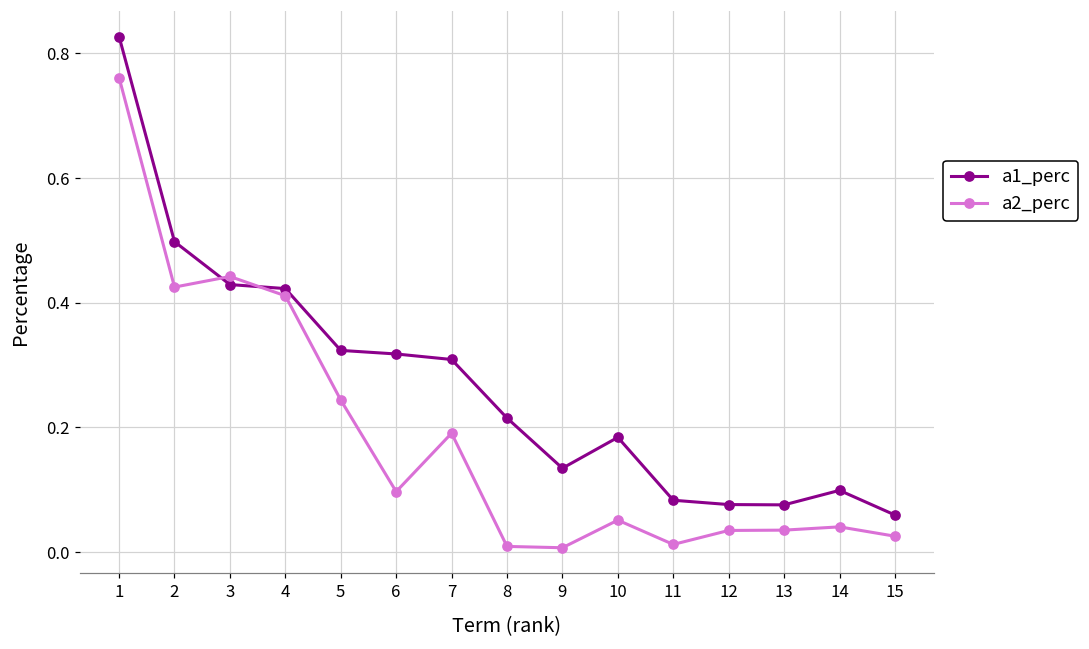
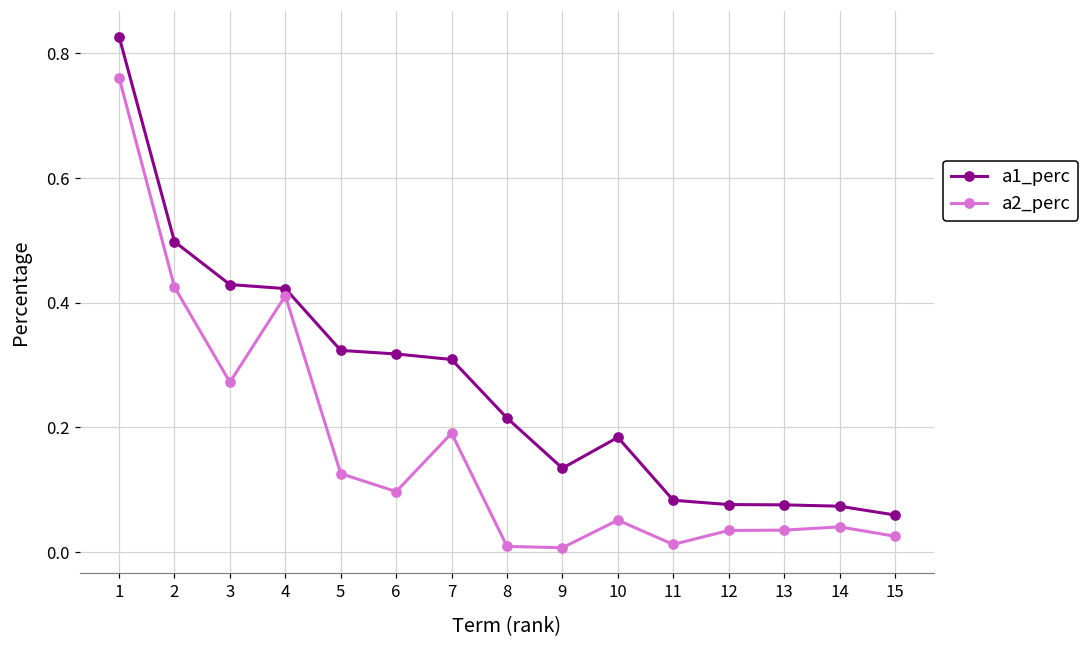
  {
    "a1_perc": {
      "1": 0.83,
      "2": 0.50,
      "3": 0.43,
      "4": 0.42,
      "5": 0.32,
      "6": 0.32,
      "7": 0.31,
      "8": 0.22,
      "9": 0.13,
      "10": 0.18,
      "11": 0.08,
      "12": 0.08,
      "13": 0.08,
-     "14": 0.10,
+     "14": 0.07,
      "15": 0.06
    },
    "a2_perc": {
      "1": 0.76,
      "2": 0.43,
-     "3": 0.44,
+     "3": 0.27,
      "4": 0.41,
-     "5": 0.24,
+     "5": 0.13,
      "6": 0.10,
      "7": 0.19,
      "8": 0.01,
      "9": 0.01,
      "10": 0.05,
      "11": 0.01,
      "12": 0.03,
      "13": 0.04,
      "14": 0.04,
      "15": 0.03
    }
  }
